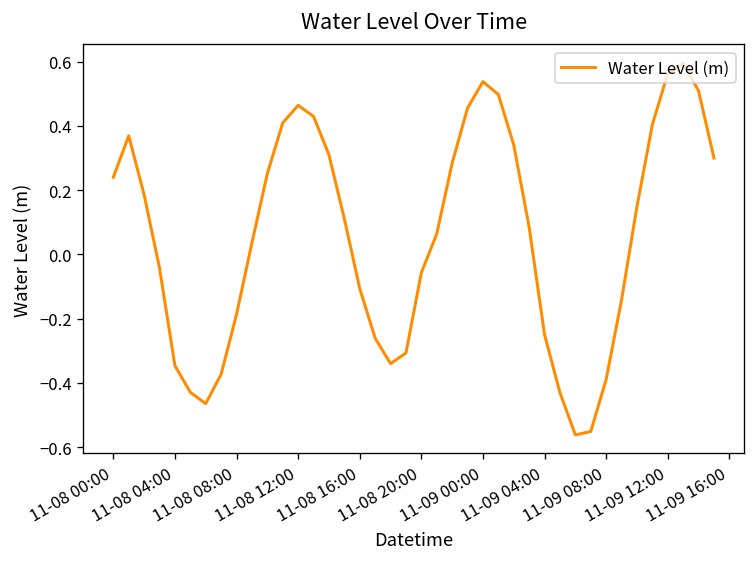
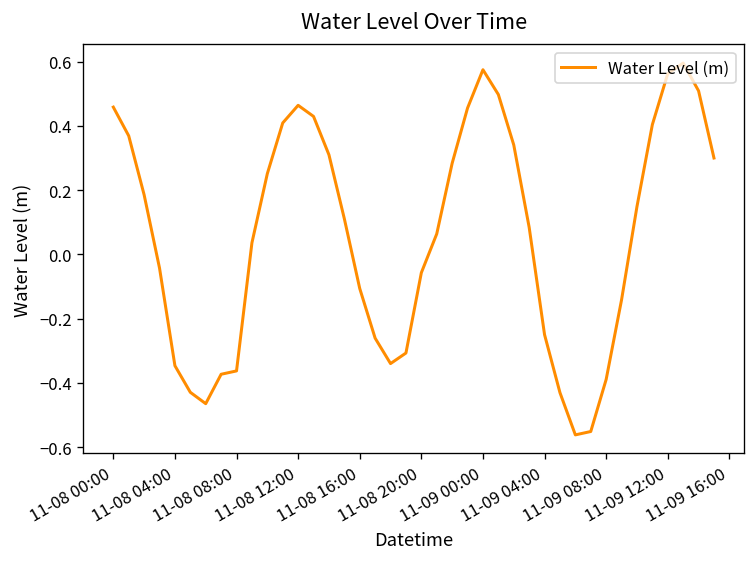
  {
-   "11-08 00:00": 0.24,
+   "11-08 00:00": 0.46,
    "11-08 04:00": -0.35,
-   "11-08 08:00": -0.19,
+   "11-08 08:00": -0.36,
    "11-08 12:00": 0.46,
    "11-08 16:00": -0.11,
    "11-08 20:00": -0.06,
-   "11-09 00:00": 0.54,
+   "11-09 00:00": 0.58,
    "11-09 04:00": -0.25,
    "11-09 08:00": -0.39
  }
